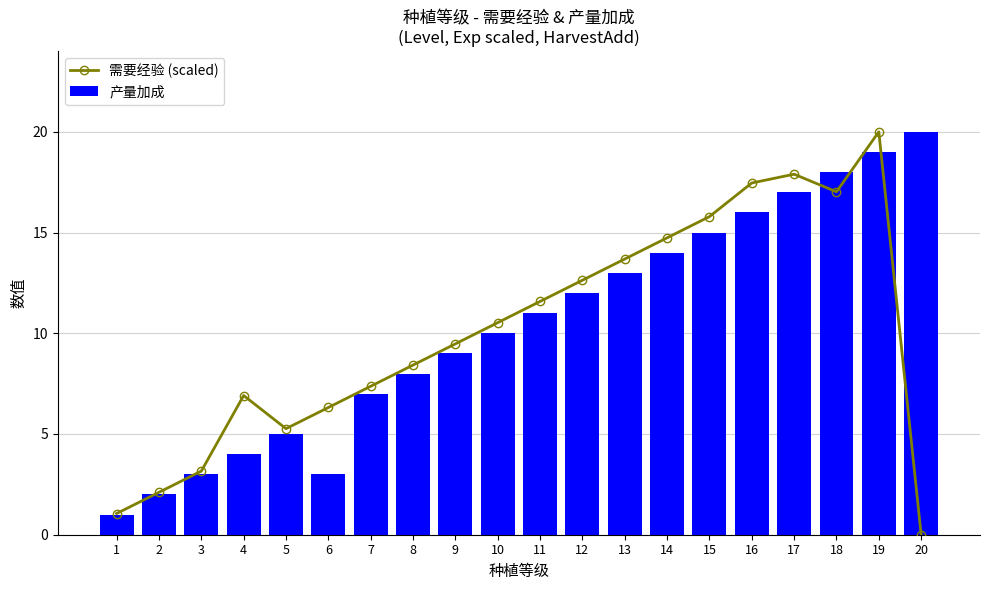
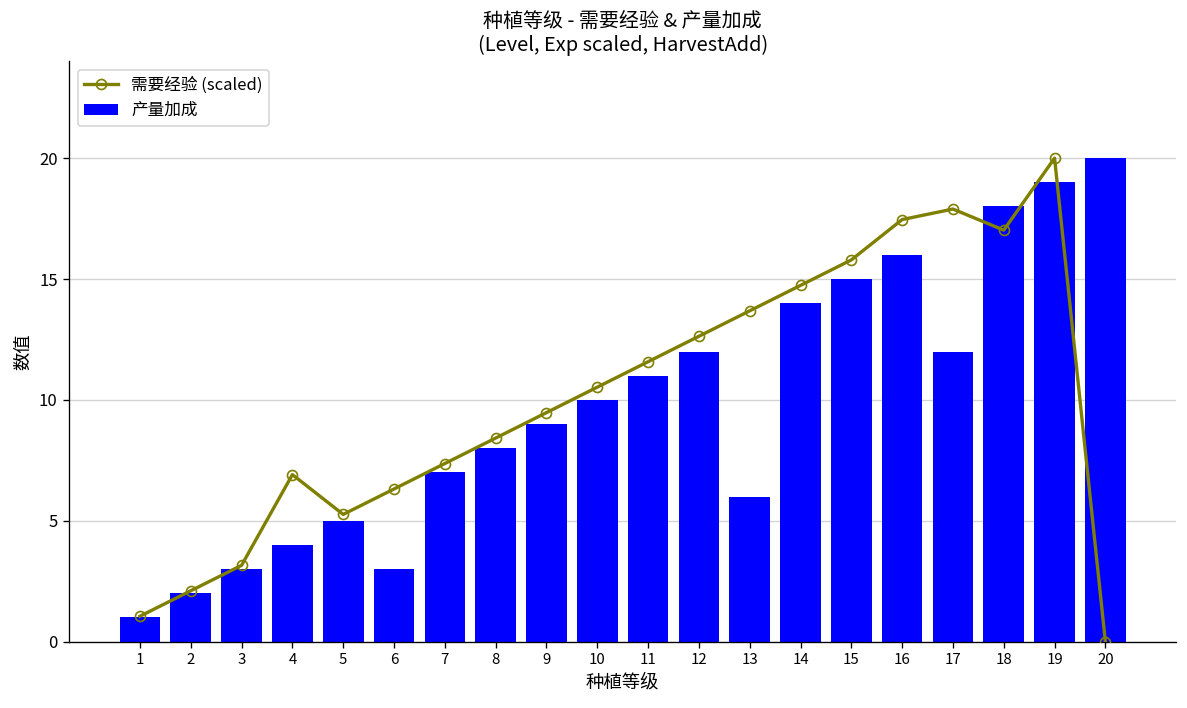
  {
    "需要经验 (scaled)": {
      "1": 1,
      "2": 2,
      "3": 3.2,
      "4": 7,
      "5": 5.3,
      "6": 6.3,
      "7": 7.4,
      "8": 8.4,
      "9": 9.5,
      "10": 10.5,
      "11": 11.6,
      "12": 12.6,
      "13": 13.7,
      "14": 14.7,
      "15": 15.8,
      "16": 17.5,
      "17": 18,
      "18": 17,
      "19": 20,
      "20": 0
    },
    "产量加成": {
      "1": 1,
      "2": 2,
      "3": 3,
      "4": 4,
      "5": 5,
      "6": 3,
      "7": 7,
      "8": 8,
      "9": 9,
      "10": 10,
      "11": 11,
      "12": 12,
-     "13": 13,
+     "13": 6,
      "14": 14,
      "15": 15,
      "16": 16,
-     "17": 17,
+     "17": 12,
      "18": 18,
      "19": 19,
      "20": 20
    }
  }
